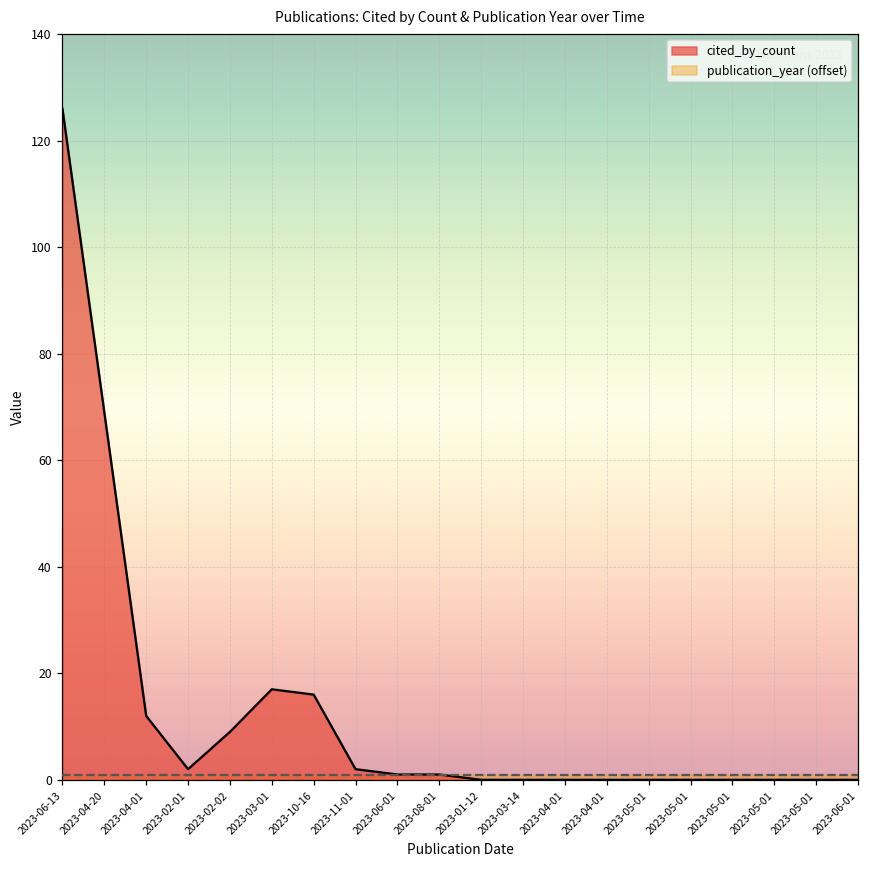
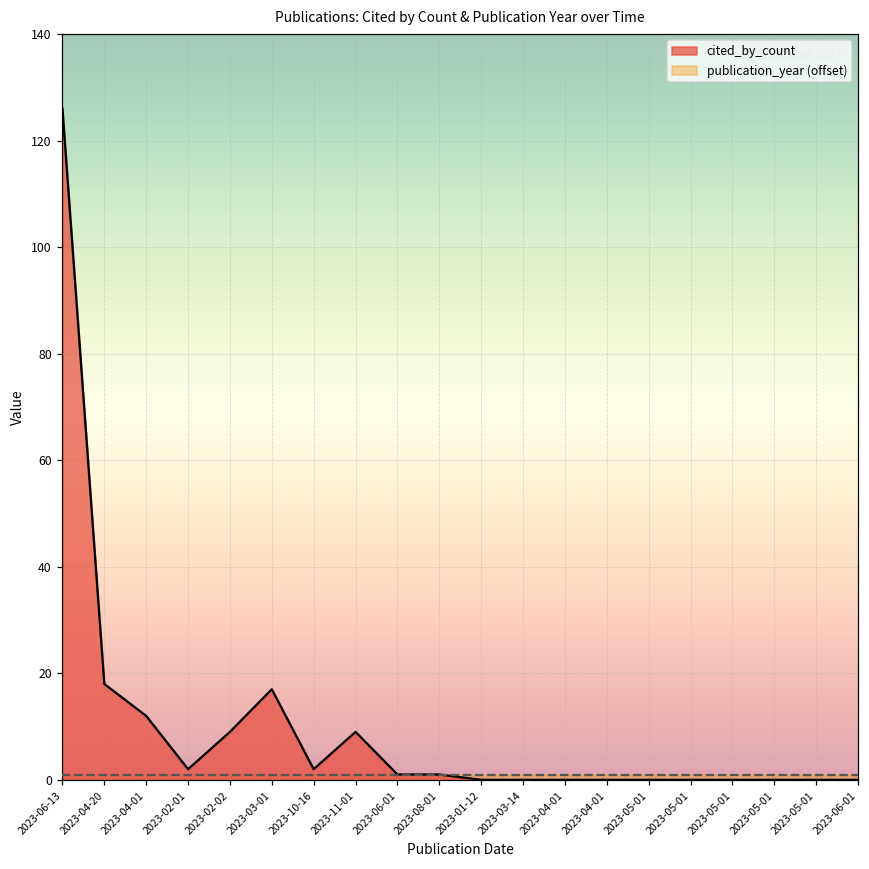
  {
    "cited_by_count": {
      "2023-06-13": 126,
-     "2023-04-20": 69,
+     "2023-04-20": 18,
      "2023-02-01": 2,
      "2023-02-02": 9,
      "2023-03-01": 17,
-     "2023-10-16": 16,
-     "2023-11-01": 2,
+     "2023-10-16": 2,
+     "2023-11-01": 9,
      "2023-01-12": 0,
      "2023-03-14": 0
    },
    "publication_year (offset)": {
      "2023-06-13": 1,
      "2023-04-20": 1,
      "2023-02-01": 1,
      "2023-02-02": 1,
      "2023-03-01": 1,
      "2023-10-16": 1,
      "2023-11-01": 1,
      "2023-01-12": 1,
      "2023-03-14": 1
    }
  }
